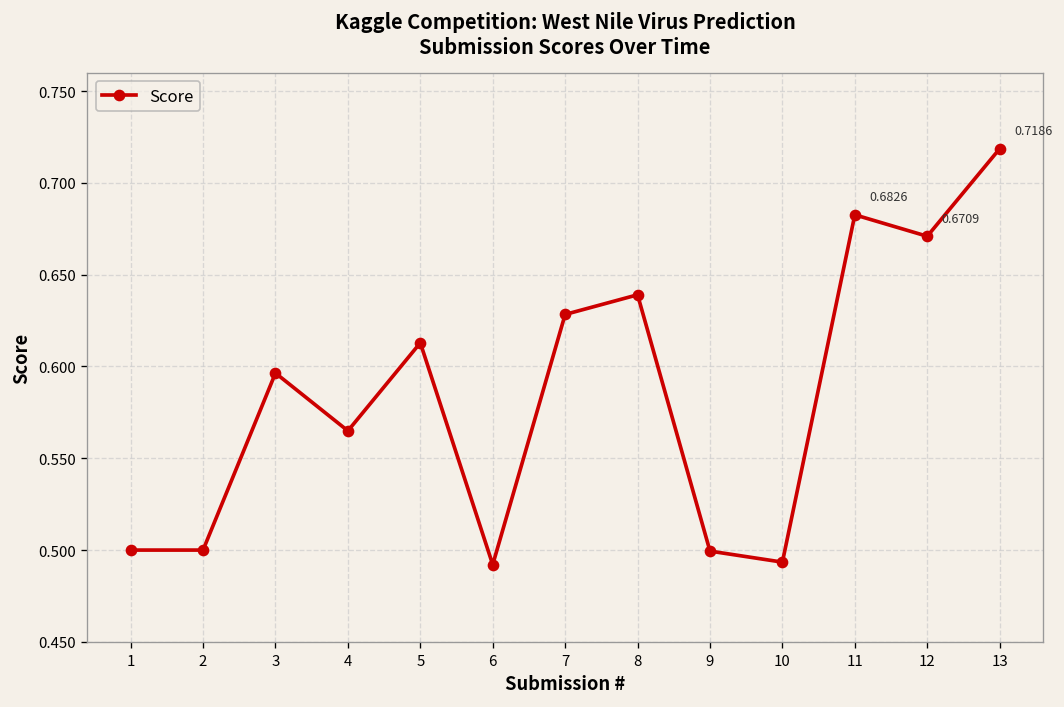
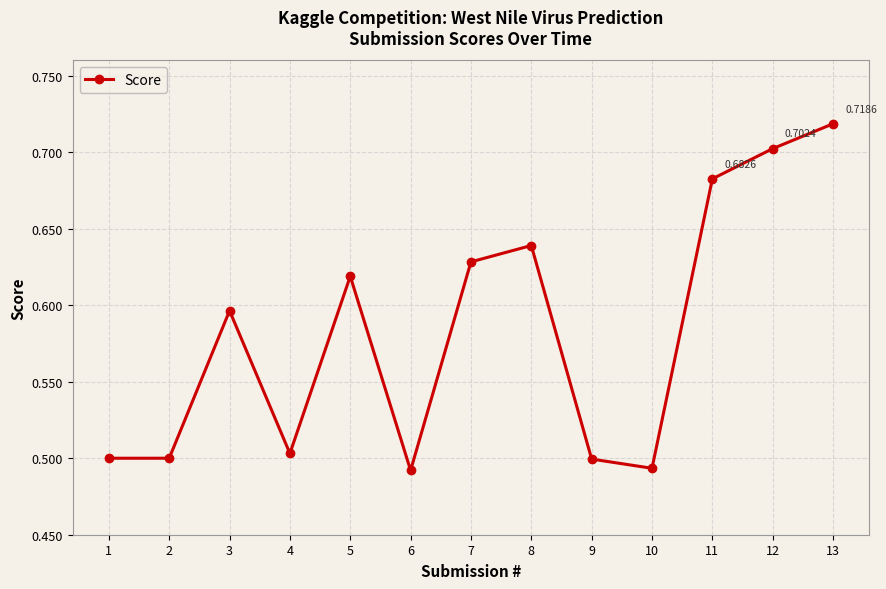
  {
-   "4": 0.565,
-   "5": 0.613,
+   "4": 0.503,
+   "5": 0.619,
    "11": 0.6826,
-   "12": 0.6709,
+   "12": 0.7024,
    "13": 0.7186
  }
